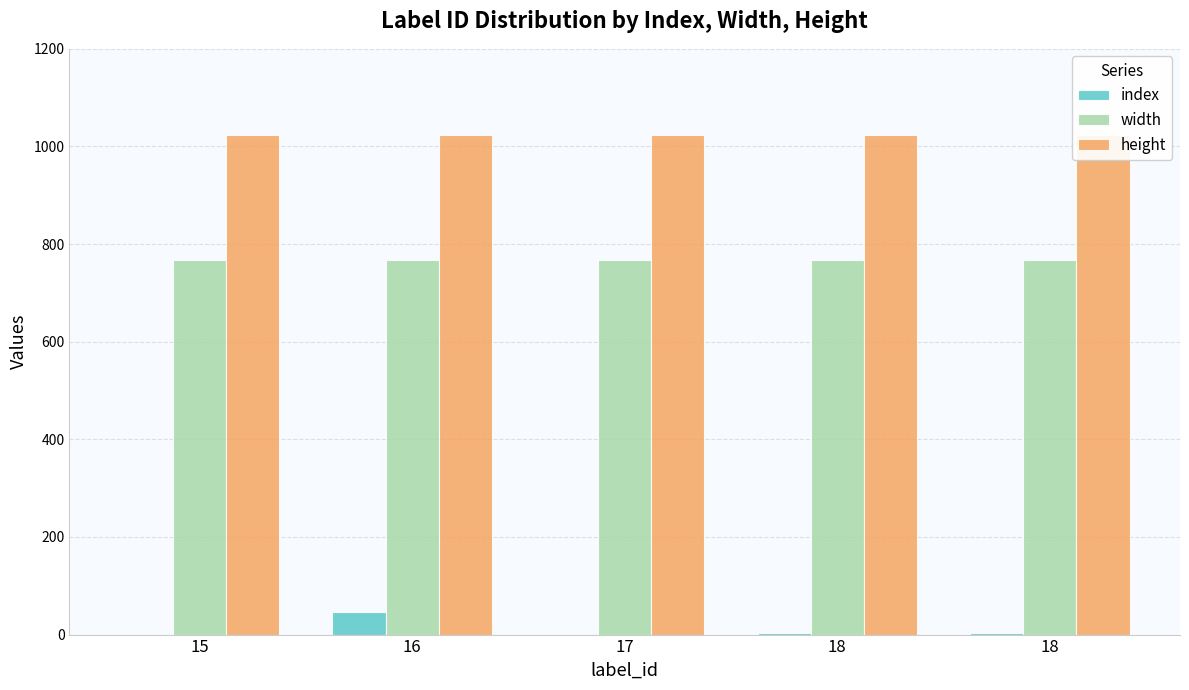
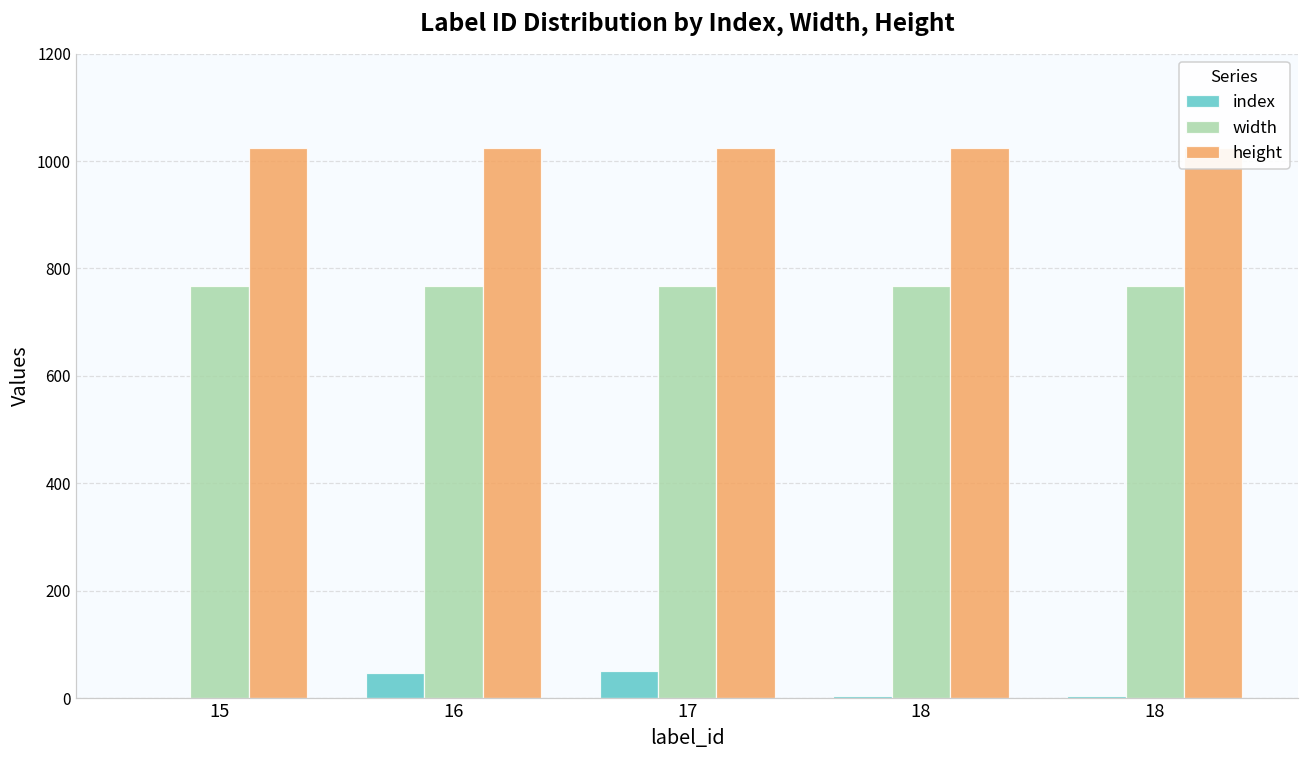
  {
    "index": {
      "15": 0,
      "16": 50,
-     "17": 0
+     "17": 50
    },
    "width": {
      "15": 770,
      "16": 770,
      "17": 770
    },
    "height": {
      "15": 1020,
      "16": 1020,
      "17": 1020
    }
  }
